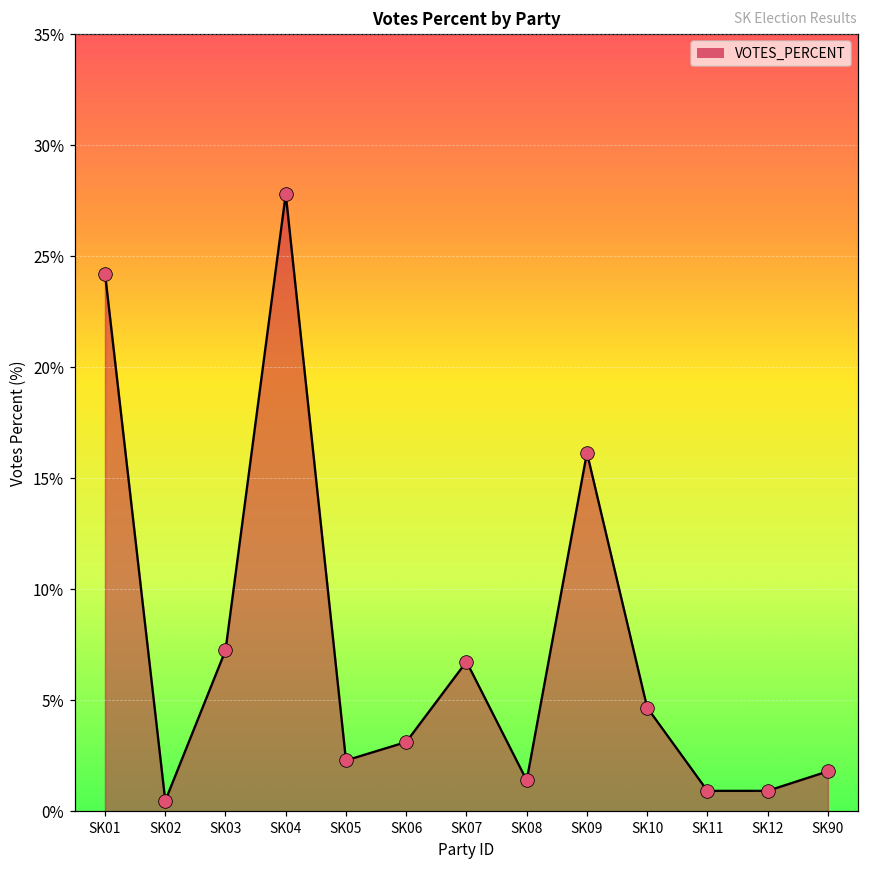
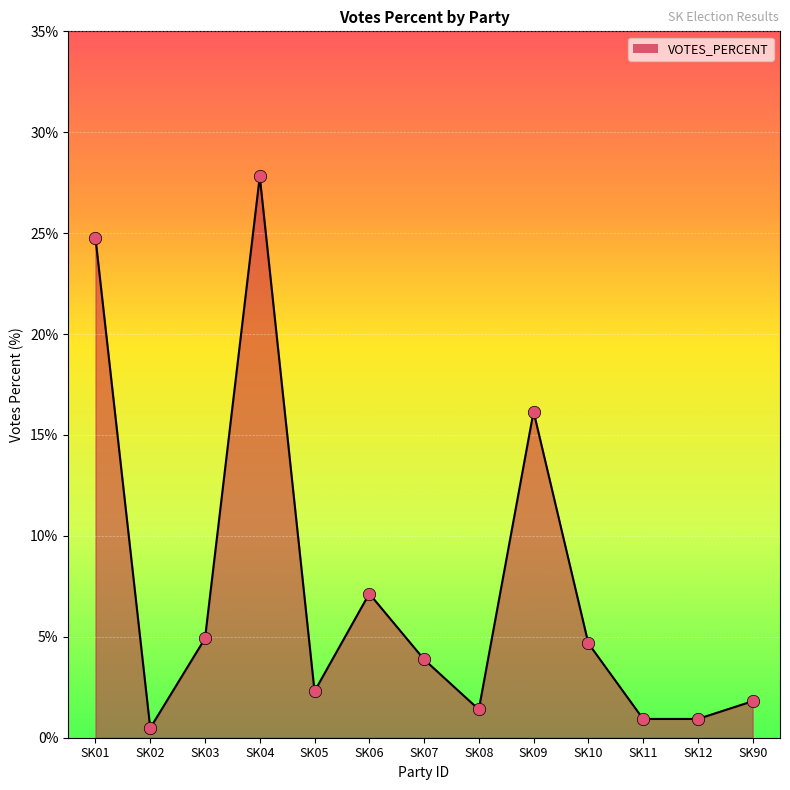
  {
-   "SK01": "24.2%",
+   "SK01": "24.8%",
    "SK02": "0.5%",
-   "SK03": "7.3%",
+   "SK03": "4.9%",
    "SK04": "27.8%",
    "SK05": "2.3%",
-   "SK06": "3.1%",
-   "SK07": "6.8%",
+   "SK06": "7.1%",
+   "SK07": "3.9%",
    "SK08": "1.4%",
    "SK09": "16.2%",
    "SK10": "4.7%",
    "SK11": "0.9%",
    "SK12": "0.9%",
    "SK90": "1.8%"
  }
